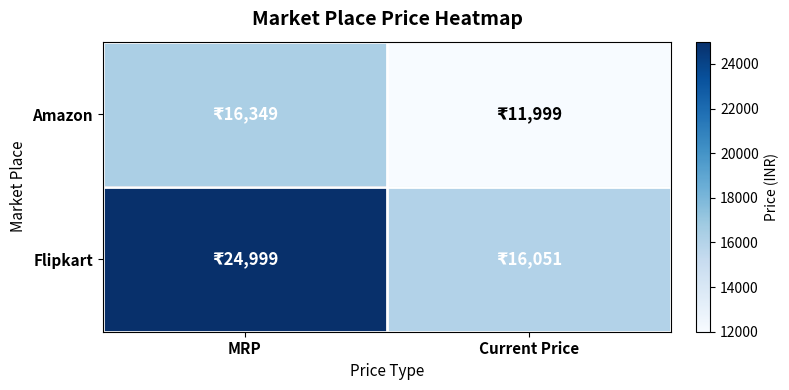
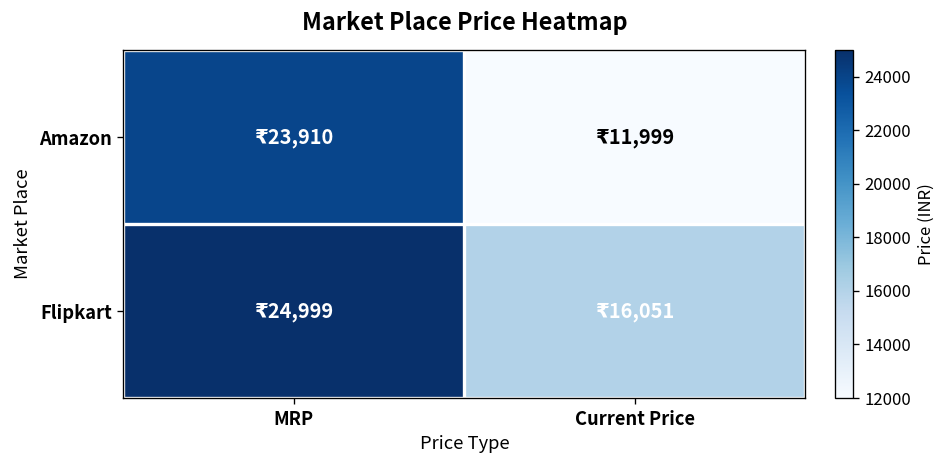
  {
    "Amazon": {
-     "MRP": "16,349",
+     "MRP": "23,910",
      "Current Price": "11,999"
    },
    "Flipkart": {
      "MRP": "24,999",
      "Current Price": "16,051"
    }
  }
